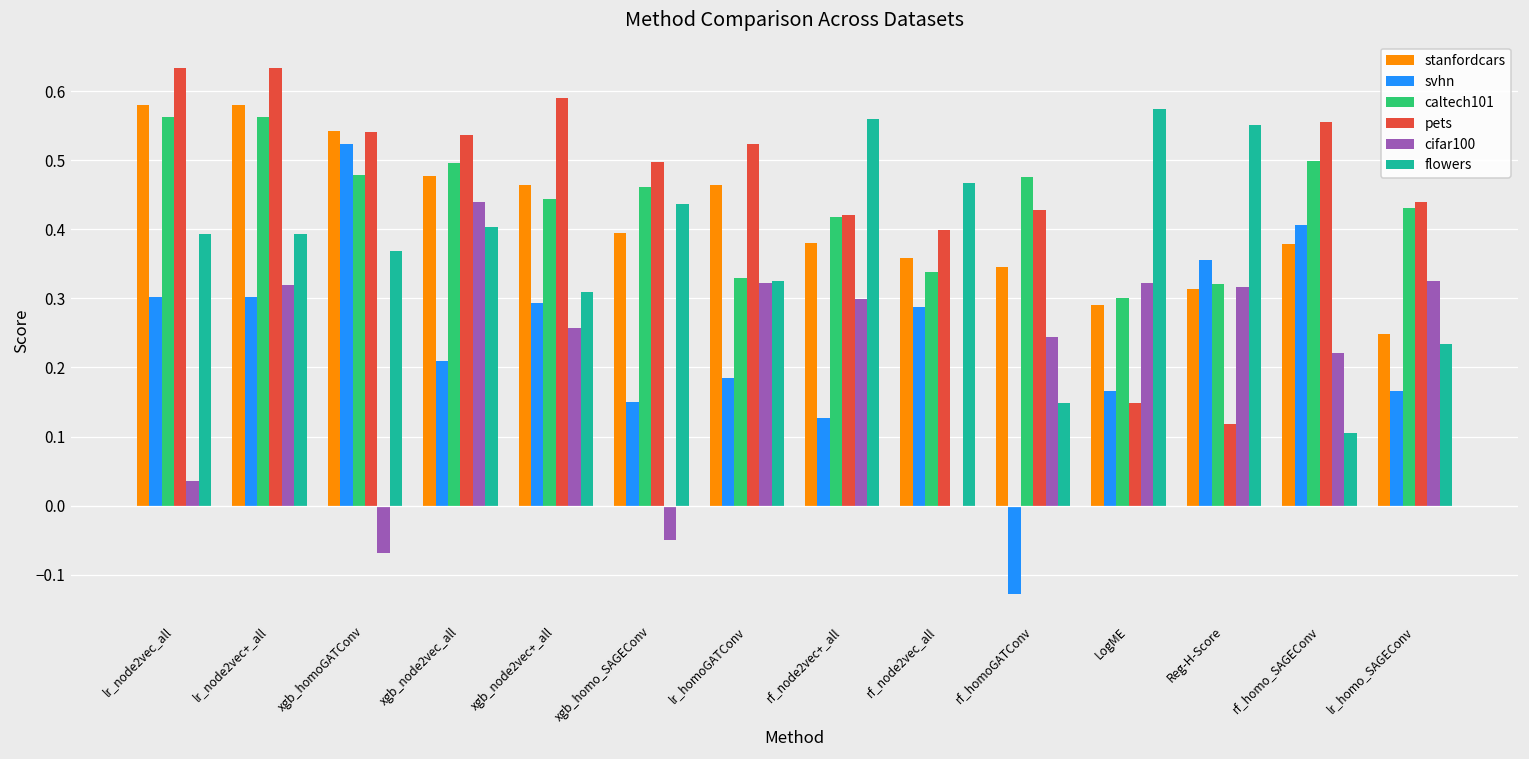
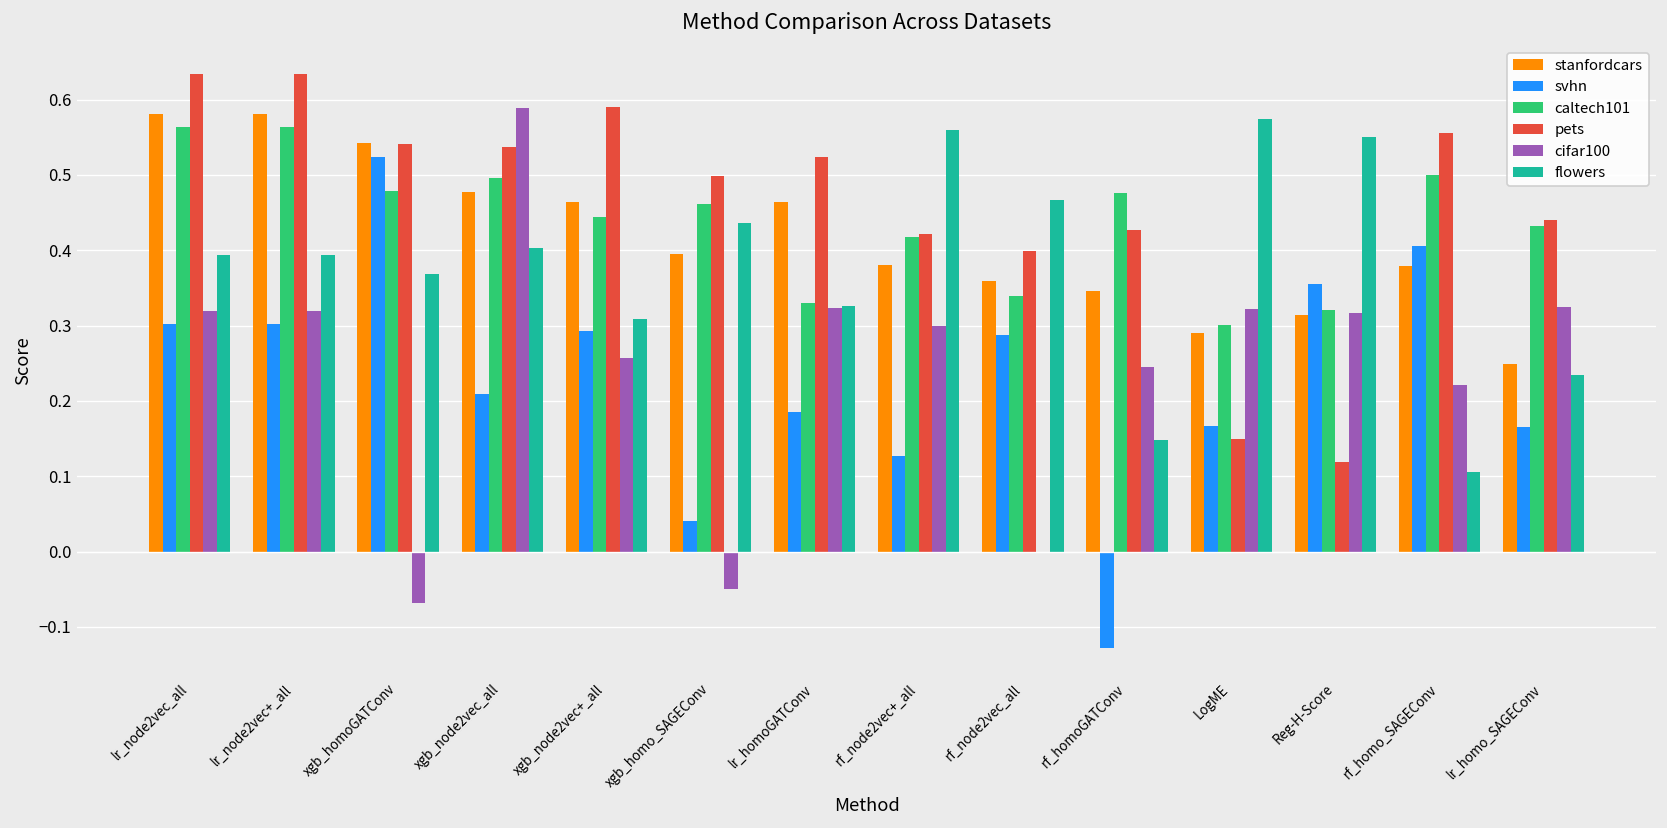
  {
    "stanfordcars": {
      "lr_node2vec_all": 0.58,
      "lr_node2vec+_all": 0.58,
      "xgb_homoGATConv": 0.54,
      "xgb_node2vec_all": 0.48,
      "xgb_node2vec+_all": 0.46,
      "xgb_homo_SAGEConv": 0.39,
      "lr_homoGATConv": 0.46,
      "rf_node2vec+_all": 0.38,
      "rf_node2vec_all": 0.36,
      "rf_homoGATConv": 0.35,
      "LogME": 0.29,
      "Reg-H-Score": 0.31,
      "rf_homo_SAGEConv": 0.38,
      "lr_homo_SAGEConv": 0.25
    },
    "svhn": {
      "lr_node2vec_all": 0.30,
      "lr_node2vec+_all": 0.30,
      "xgb_homoGATConv": 0.52,
      "xgb_node2vec_all": 0.21,
      "xgb_node2vec+_all": 0.29,
-     "xgb_homo_SAGEConv": 0.15,
+     "xgb_homo_SAGEConv": 0.04,
      "lr_homoGATConv": 0.19,
      "rf_node2vec+_all": 0.13,
      "rf_node2vec_all": 0.29,
      "rf_homoGATConv": -0.13,
      "LogME": 0.17,
      "Reg-H-Score": 0.36,
      "rf_homo_SAGEConv": 0.41,
      "lr_homo_SAGEConv": 0.17
    },
    "pets": {
      "lr_node2vec_all": 0.63,
      "lr_node2vec+_all": 0.63,
      "xgb_homoGATConv": 0.54,
      "xgb_node2vec_all": 0.54,
      "xgb_node2vec+_all": 0.59,
      "xgb_homo_SAGEConv": 0.50,
      "lr_homoGATConv": 0.52,
      "rf_node2vec+_all": 0.42,
      "rf_node2vec_all": 0.40,
      "rf_homoGATConv": 0.43,
      "LogME": 0.15,
      "Reg-H-Score": 0.12,
      "rf_homo_SAGEConv": 0.56,
      "lr_homo_SAGEConv": 0.44
    },
    "cifar100": {
-     "lr_node2vec_all": 0.04,
+     "lr_node2vec_all": 0.32,
      "lr_node2vec+_all": 0.32,
      "xgb_homoGATConv": -0.07,
-     "xgb_node2vec_all": 0.44,
+     "xgb_node2vec_all": 0.59,
      "xgb_node2vec+_all": 0.26,
      "xgb_homo_SAGEConv": -0.05,
      "lr_homoGATConv": 0.32,
      "rf_node2vec+_all": 0.30,
      "rf_homoGATConv": 0.24,
      "LogME": 0.32,
      "Reg-H-Score": 0.32,
      "rf_homo_SAGEConv": 0.22,
      "lr_homo_SAGEConv": 0.32
    }
  }
